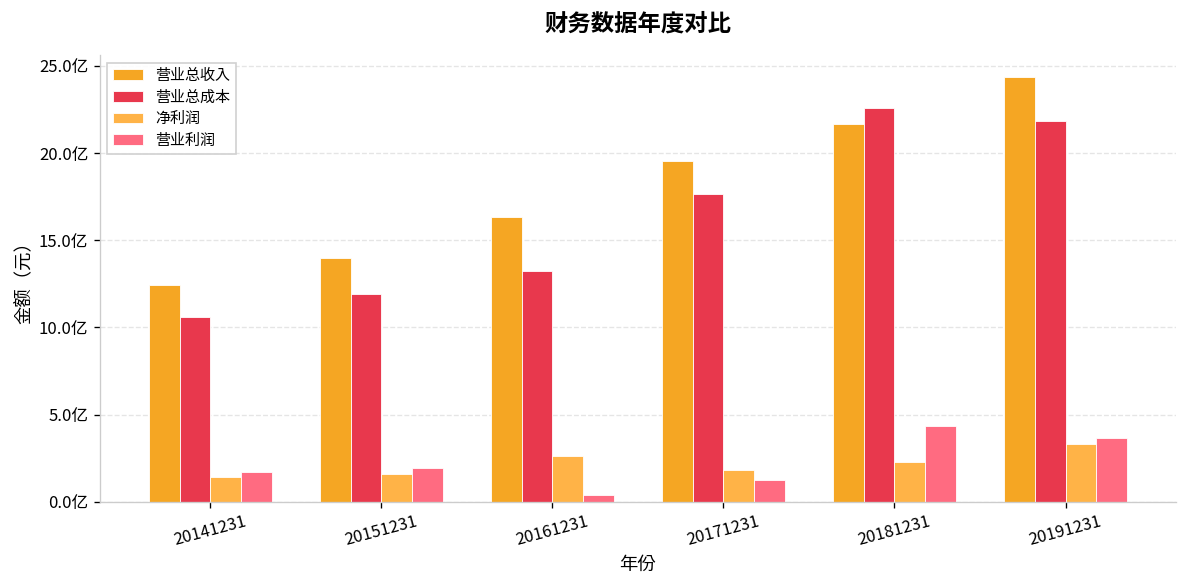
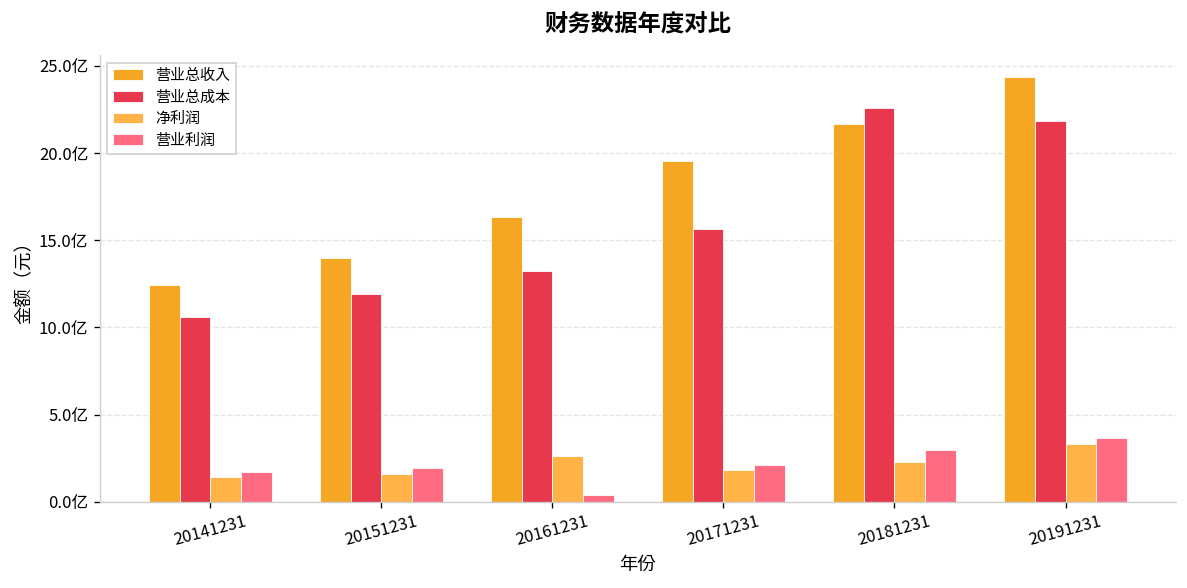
  {
    "营业总成本": {
      "20141231": "10.6亿",
      "20151231": "11.9亿",
      "20161231": "13.2亿",
-     "20171231": "17.6亿",
+     "20171231": "15.6亿",
      "20181231": "22.6亿",
      "20191231": "21.8亿"
    },
    "营业利润": {
      "20141231": "1.7亿",
      "20151231": "1.9亿",
      "20161231": "0.4亿",
-     "20171231": "1.3亿",
-     "20181231": "4.3亿",
+     "20171231": "2.1亿",
+     "20181231": "3.0亿",
      "20191231": "3.7亿"
    }
  }
